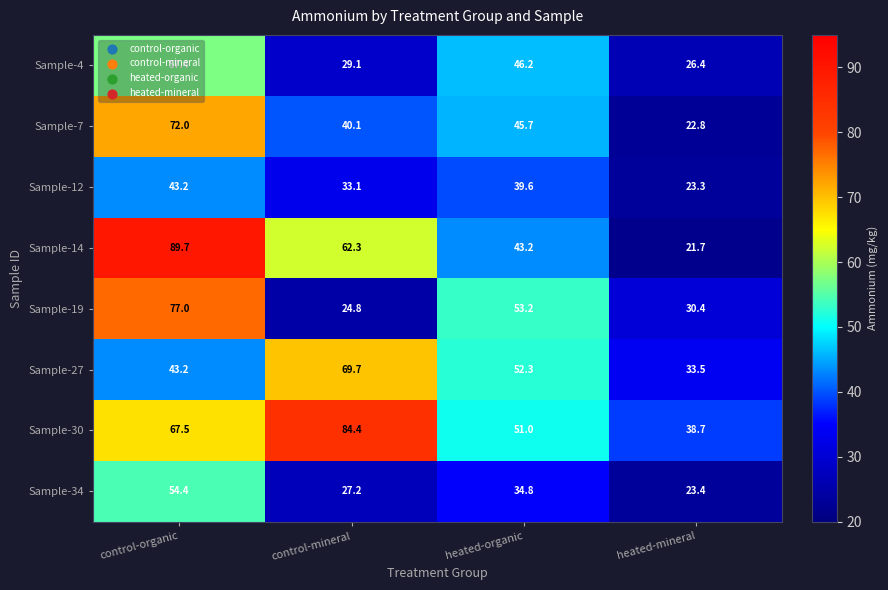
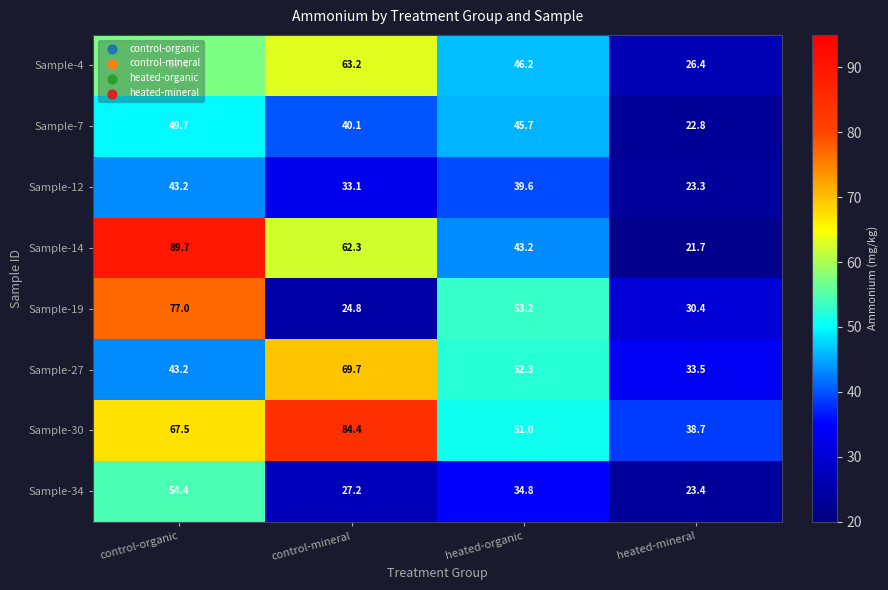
  {
    "Sample-4": {
-     "control-mineral": 29.1,
+     "control-mineral": 63.2,
      "heated-organic": 46.2,
      "heated-mineral": 26.4
    },
    "Sample-7": {
-     "control-organic": 72.0,
+     "control-organic": 49.7,
      "control-mineral": 40.1,
      "heated-organic": 45.7,
      "heated-mineral": 22.8
    },
    "Sample-12": {
      "control-organic": 43.2,
      "control-mineral": 33.1,
      "heated-organic": 39.6,
      "heated-mineral": 23.3
    },
    "Sample-14": {
      "control-organic": 89.7,
      "control-mineral": 62.3,
      "heated-organic": 43.2,
      "heated-mineral": 21.7
    },
    "Sample-19": {
      "control-organic": 77.0,
      "control-mineral": 24.8,
      "heated-organic": 53.2,
      "heated-mineral": 30.4
    },
    "Sample-27": {
      "control-organic": 43.2,
      "control-mineral": 69.7,
      "heated-organic": 52.3,
      "heated-mineral": 33.5
    },
    "Sample-30": {
      "control-organic": 67.5,
      "control-mineral": 84.4,
      "heated-organic": 51.0,
      "heated-mineral": 38.7
    },
    "Sample-34": {
      "control-organic": 54.4,
      "control-mineral": 27.2,
      "heated-organic": 34.8,
      "heated-mineral": 23.4
    }
  }
